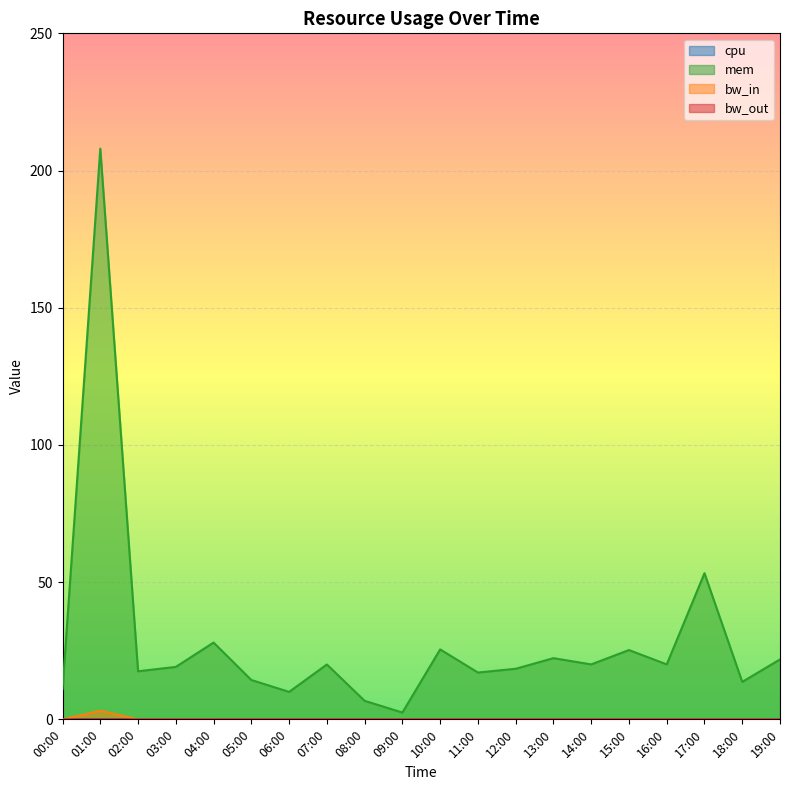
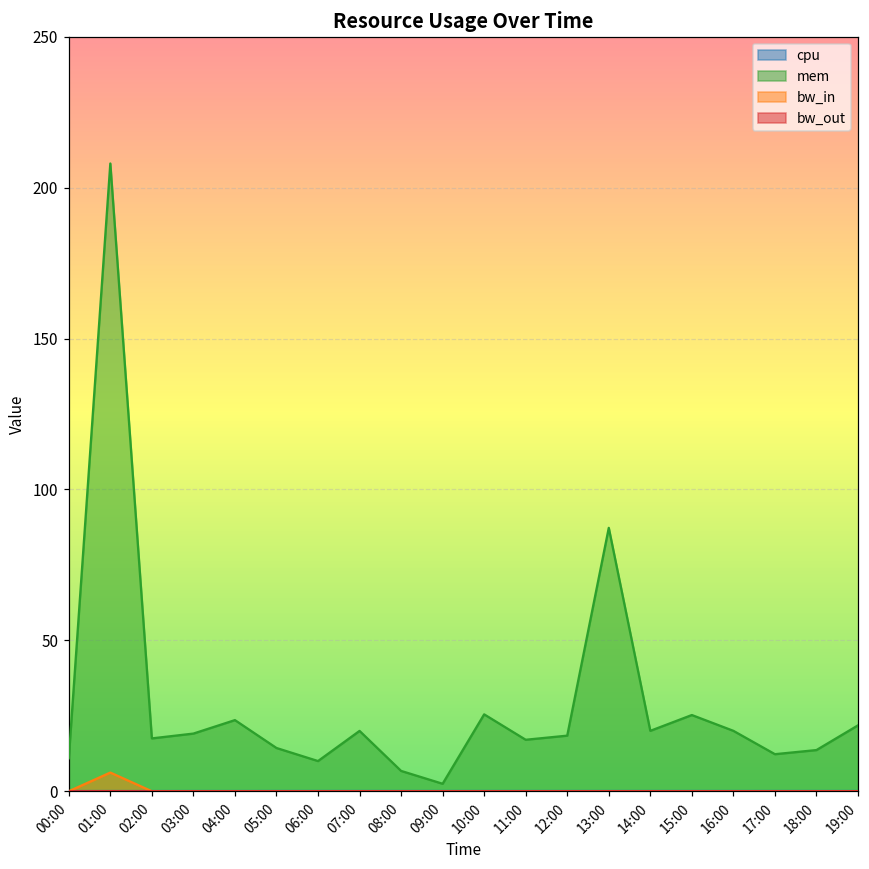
  {
    "bw_out": {
      "01:00": 0
    },
    "mem": {
      "00:00": 11,
      "01:00": 208,
      "02:00": 18,
      "03:00": 19,
-     "04:00": 28,
+     "04:00": 24,
      "05:00": 14,
      "06:00": 10,
      "07:00": 20,
      "08:00": 7,
      "09:00": 2,
      "10:00": 25,
      "11:00": 17,
      "12:00": 18,
-     "13:00": 22,
+     "13:00": 87,
      "14:00": 20,
      "15:00": 25,
      "16:00": 20,
-     "17:00": 53,
+     "17:00": 12,
      "18:00": 14,
      "19:00": 22
    },
    "bw_in": {
-     "01:00": 3
+     "01:00": 6
    }
  }
